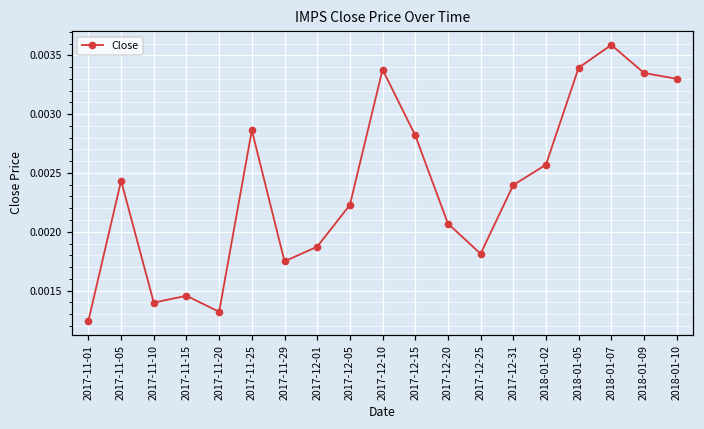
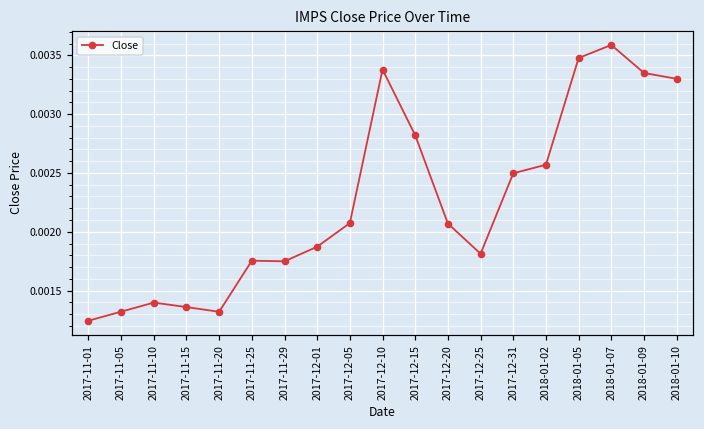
  {
    "2017-11-01": 0.00124,
-   "2017-11-05": 0.00243,
+   "2017-11-05": 0.00132,
    "2017-11-10": 0.00140,
-   "2017-11-15": 0.00146,
+   "2017-11-15": 0.00136,
    "2017-11-20": 0.00132,
-   "2017-11-25": 0.00286,
+   "2017-11-25": 0.00175,
    "2017-11-29": 0.00175,
    "2017-12-01": 0.00187,
-   "2017-12-05": 0.00223,
+   "2017-12-05": 0.00207,
    "2017-12-10": 0.00338,
    "2017-12-15": 0.00282,
    "2017-12-20": 0.00207,
    "2017-12-25": 0.00181,
-   "2017-12-31": 0.00240,
+   "2017-12-31": 0.00250,
    "2018-01-02": 0.00257,
-   "2018-01-05": 0.00339,
+   "2018-01-05": 0.00348,
    "2018-01-07": 0.00359,
    "2018-01-09": 0.00335,
    "2018-01-10": 0.00330
  }
